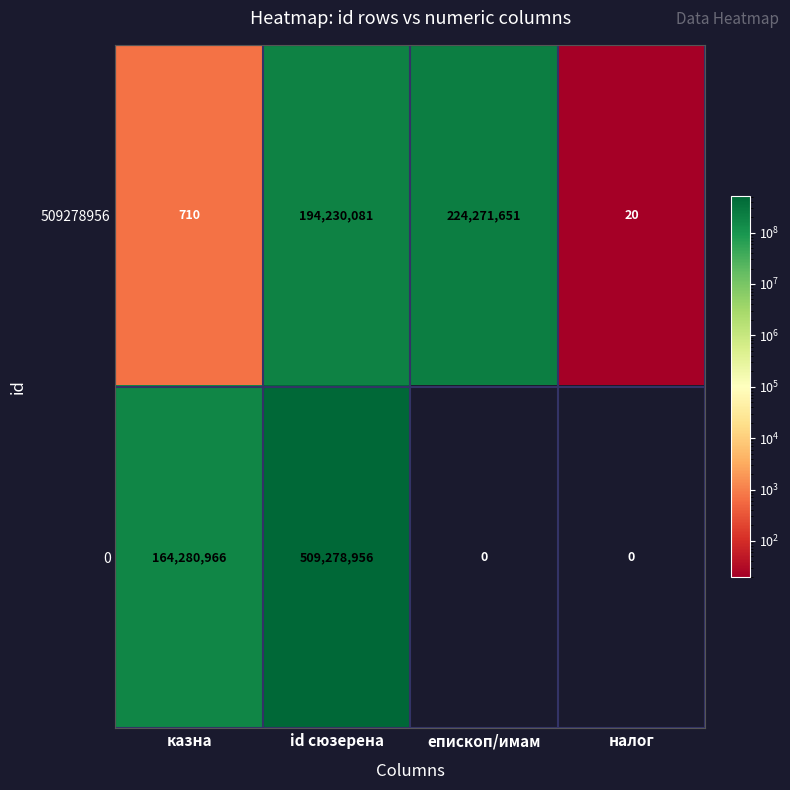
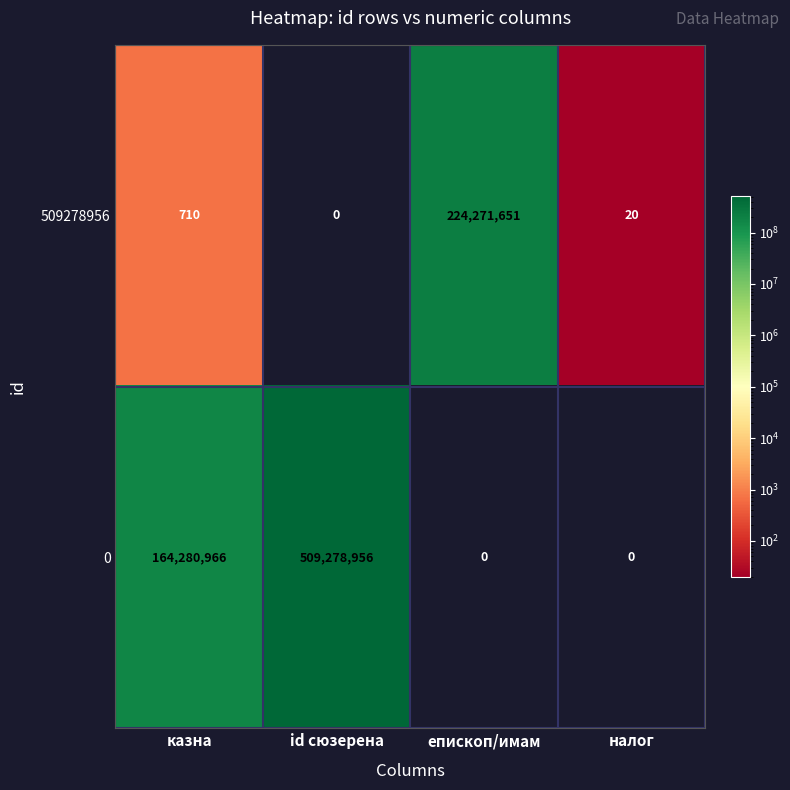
  {
    "509278956": {
      "казна": "710",
-     "id сюзерена": "194,230,081",
+     "id сюзерена": "0",
      "епископ/имам": "224,271,651",
      "налог": "20"
    },
    "0": {
      "казна": "164,280,966",
      "id сюзерена": "509,278,956",
      "епископ/имам": "0",
      "налог": "0"
    }
  }
